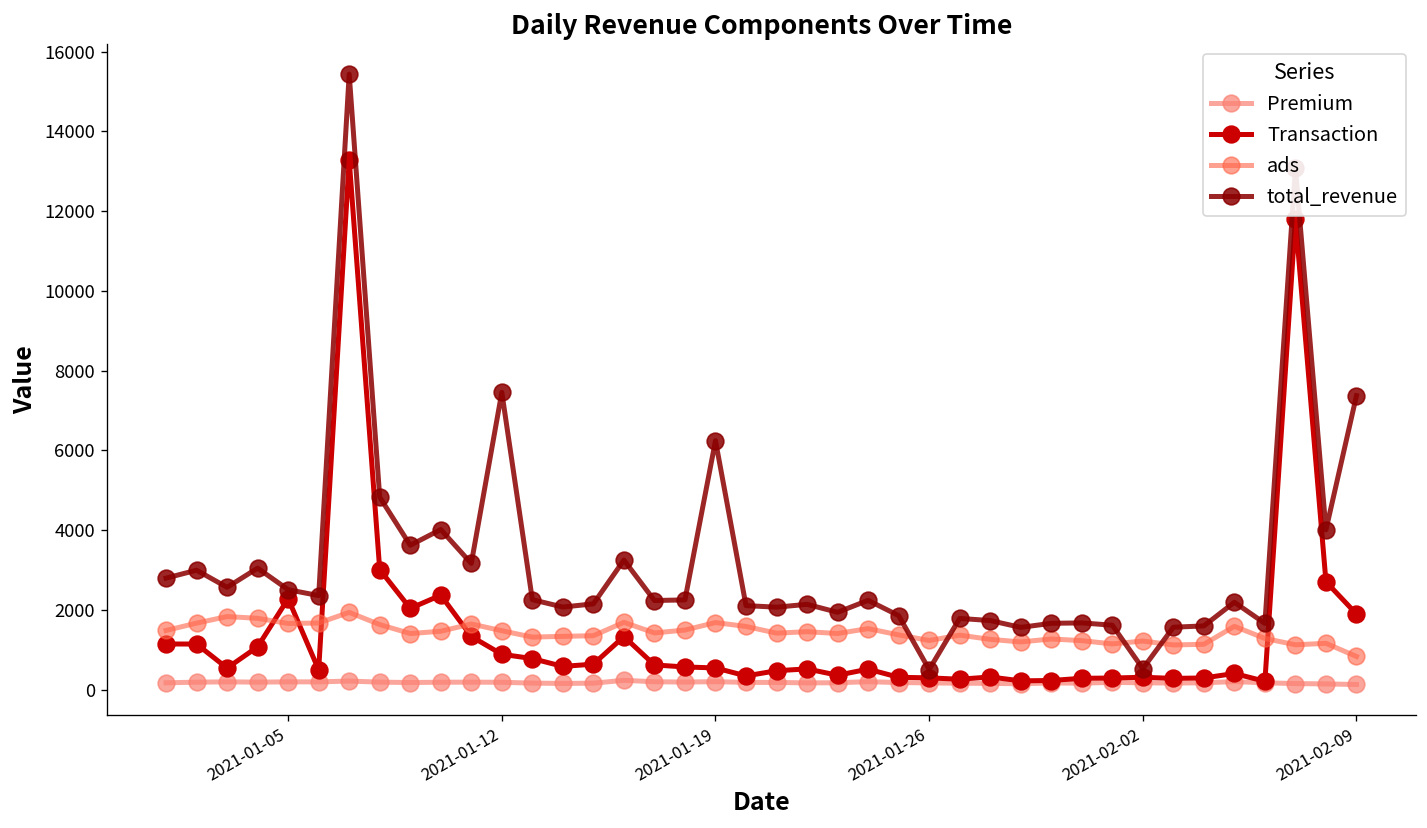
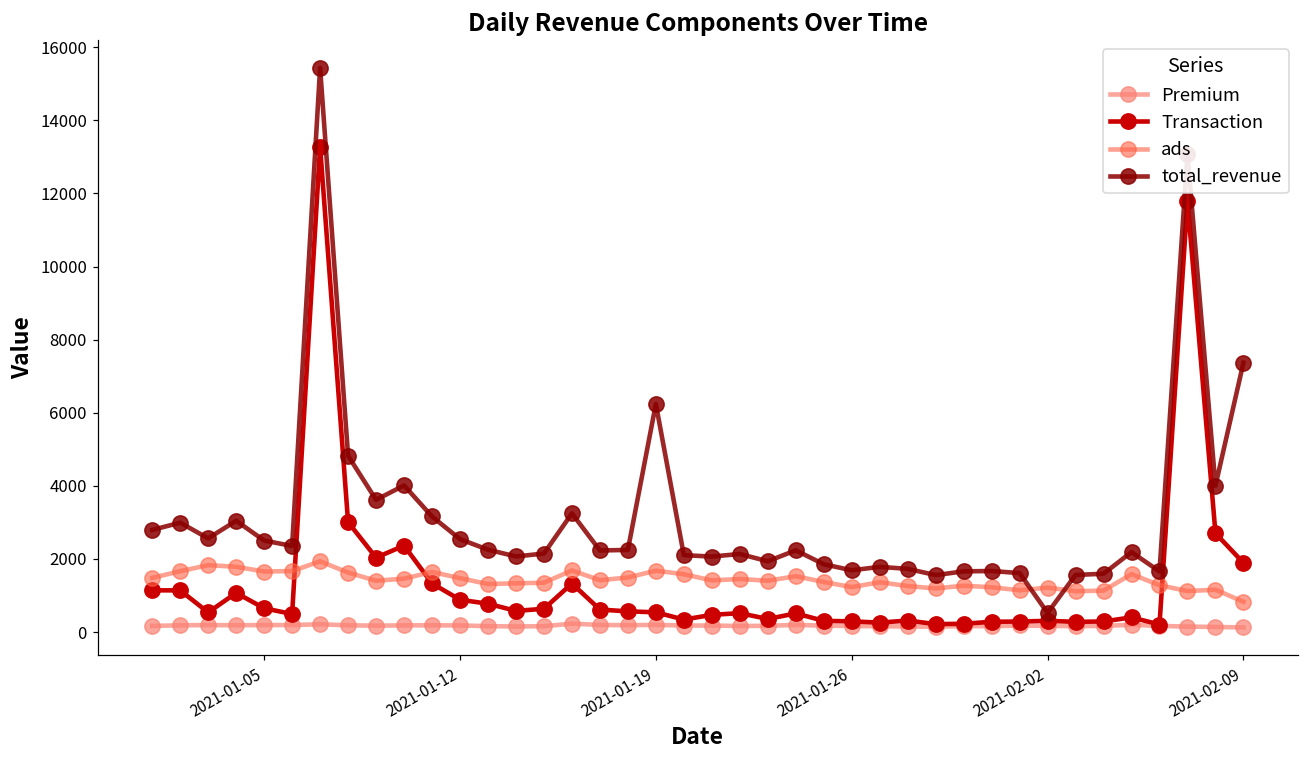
  {
    "Transaction": {
-     "2021-01-05": 2300,
+     "2021-01-05": 700,
      "2021-01-12": 900,
      "2021-01-19": 500,
      "2021-01-26": 300,
      "2021-02-02": 300,
      "2021-02-09": 1900
    },
    "total_revenue": {
      "2021-01-05": 2500,
-     "2021-01-12": 7500,
+     "2021-01-12": 2500,
      "2021-01-19": 6200,
-     "2021-01-26": 500,
+     "2021-01-26": 1700,
      "2021-02-02": 500,
      "2021-02-09": 7400
    }
  }
